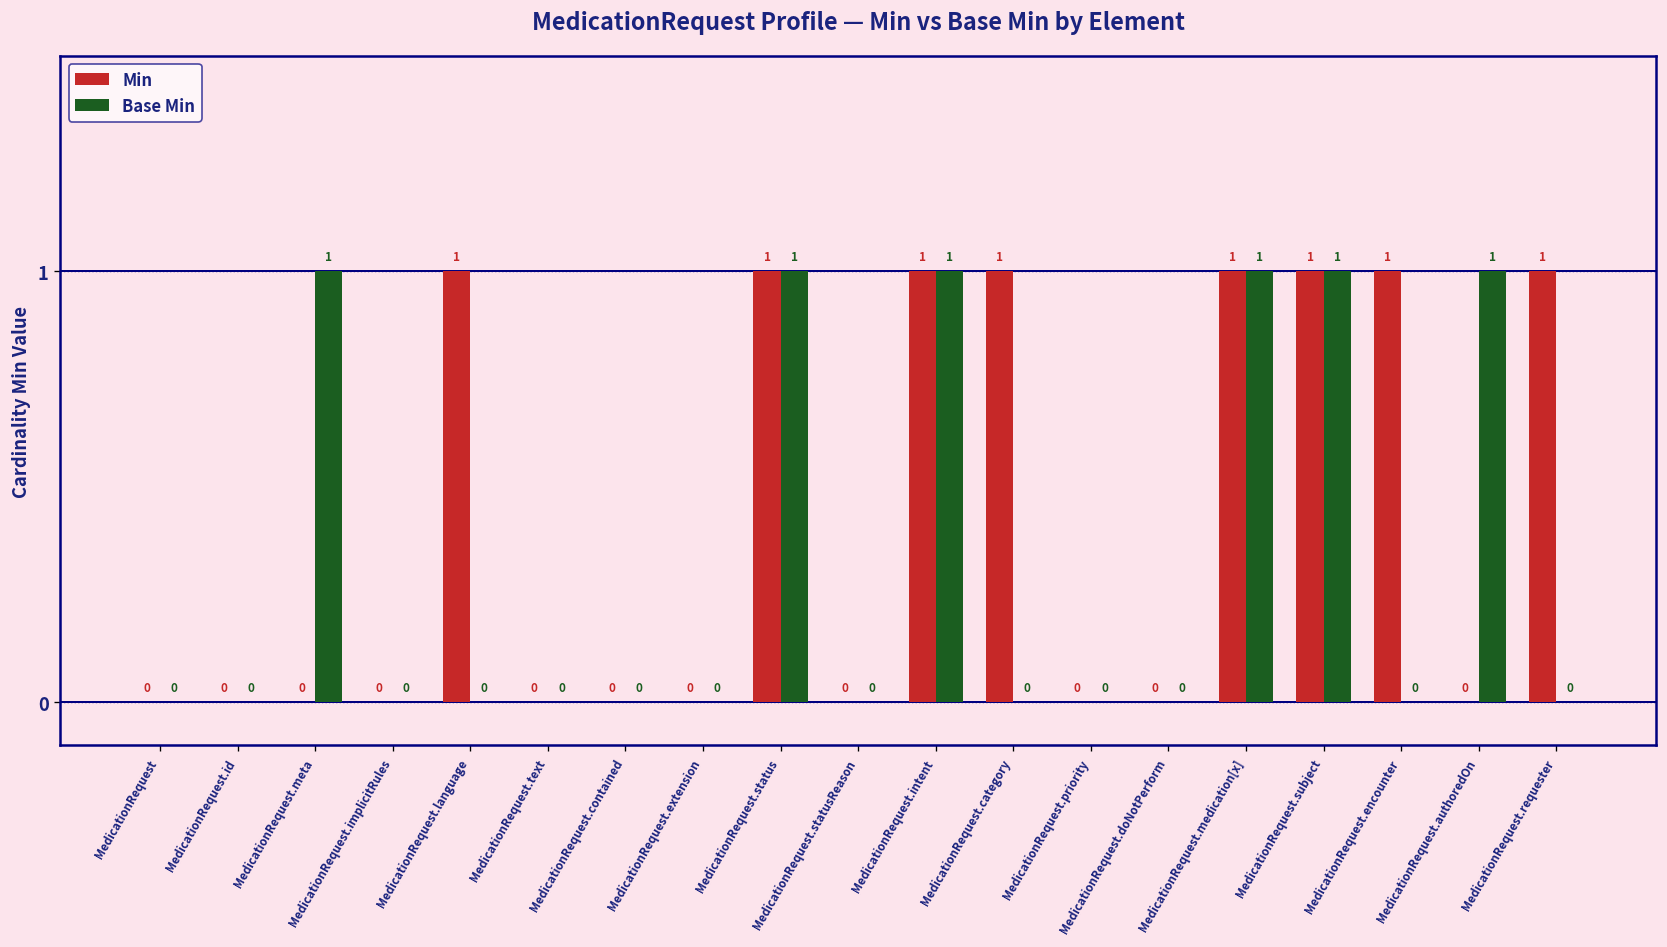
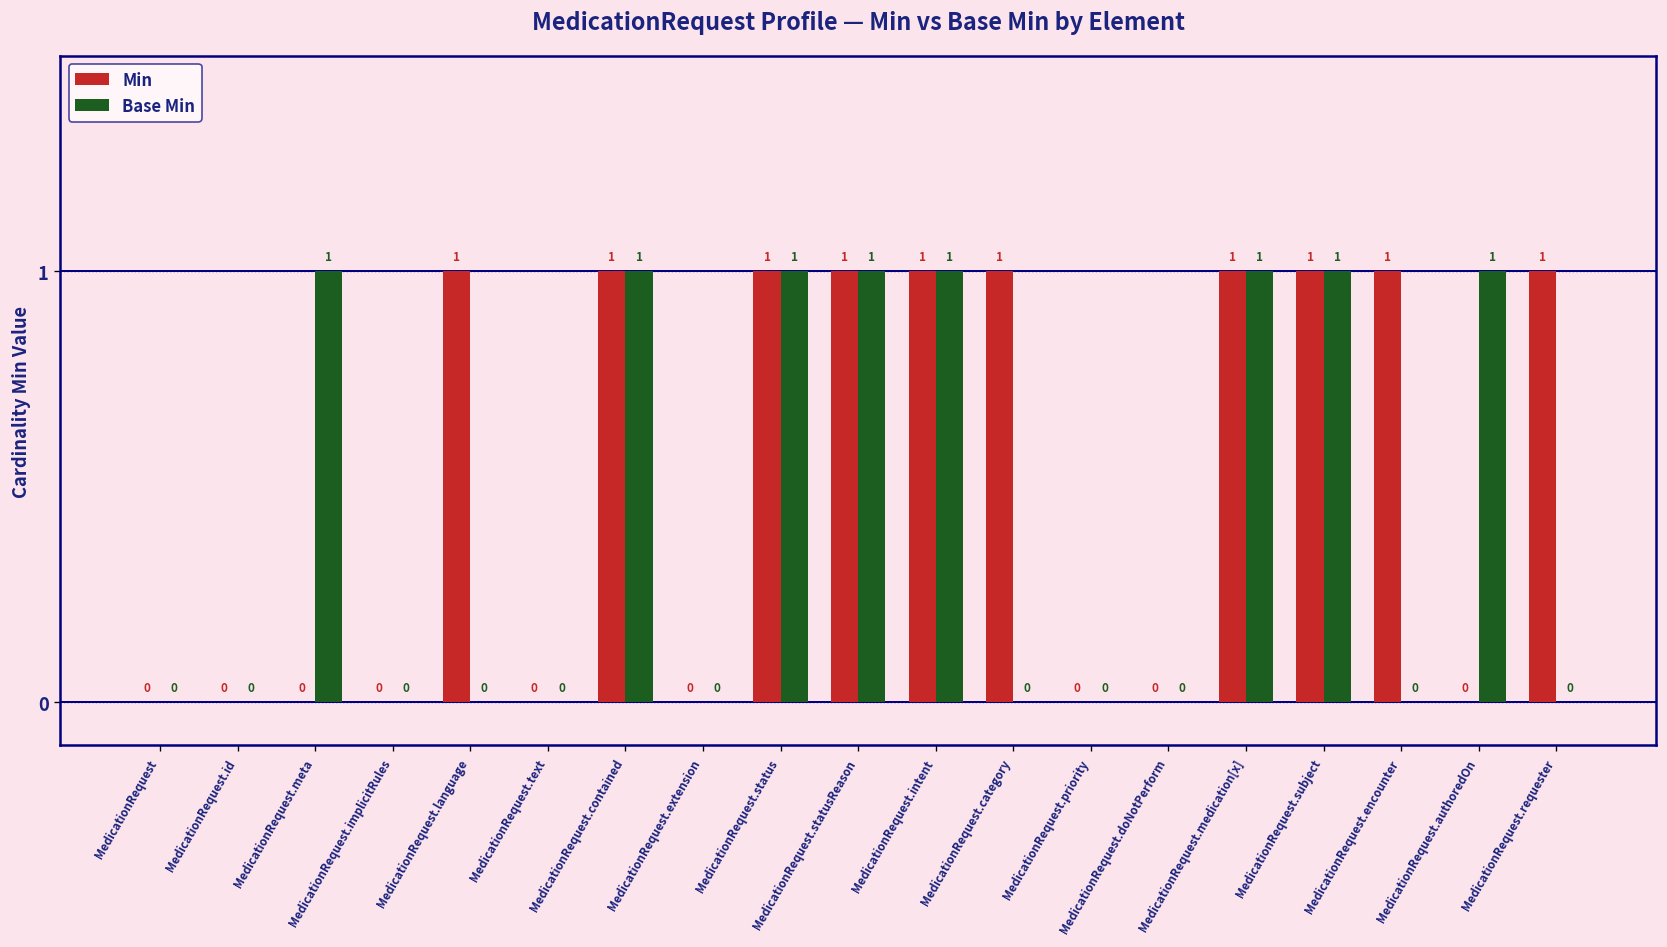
  {
    "Min": {
      "MedicationRequest": 0,
      "MedicationRequest.id": 0,
      "MedicationRequest.meta": 0,
      "MedicationRequest.implicitRules": 0,
      "MedicationRequest.language": 1,
      "MedicationRequest.text": 0,
-     "MedicationRequest.contained": 0,
+     "MedicationRequest.contained": 1,
      "MedicationRequest.extension": 0,
      "MedicationRequest.status": 1,
-     "MedicationRequest.statusReason": 0,
+     "MedicationRequest.statusReason": 1,
      "MedicationRequest.intent": 1,
      "MedicationRequest.category": 1,
      "MedicationRequest.priority": 0,
      "MedicationRequest.doNotPerform": 0,
      "MedicationRequest.medication[x]": 1,
      "MedicationRequest.subject": 1,
      "MedicationRequest.encounter": 1,
      "MedicationRequest.authoredOn": 0,
      "MedicationRequest.requester": 1
    },
    "Base Min": {
      "MedicationRequest": 0,
      "MedicationRequest.id": 0,
      "MedicationRequest.meta": 1,
      "MedicationRequest.implicitRules": 0,
      "MedicationRequest.language": 0,
      "MedicationRequest.text": 0,
-     "MedicationRequest.contained": 0,
+     "MedicationRequest.contained": 1,
      "MedicationRequest.extension": 0,
      "MedicationRequest.status": 1,
-     "MedicationRequest.statusReason": 0,
+     "MedicationRequest.statusReason": 1,
      "MedicationRequest.intent": 1,
      "MedicationRequest.category": 0,
      "MedicationRequest.priority": 0,
      "MedicationRequest.doNotPerform": 0,
      "MedicationRequest.medication[x]": 1,
      "MedicationRequest.subject": 1,
      "MedicationRequest.encounter": 0,
      "MedicationRequest.authoredOn": 1,
      "MedicationRequest.requester": 0
    }
  }
